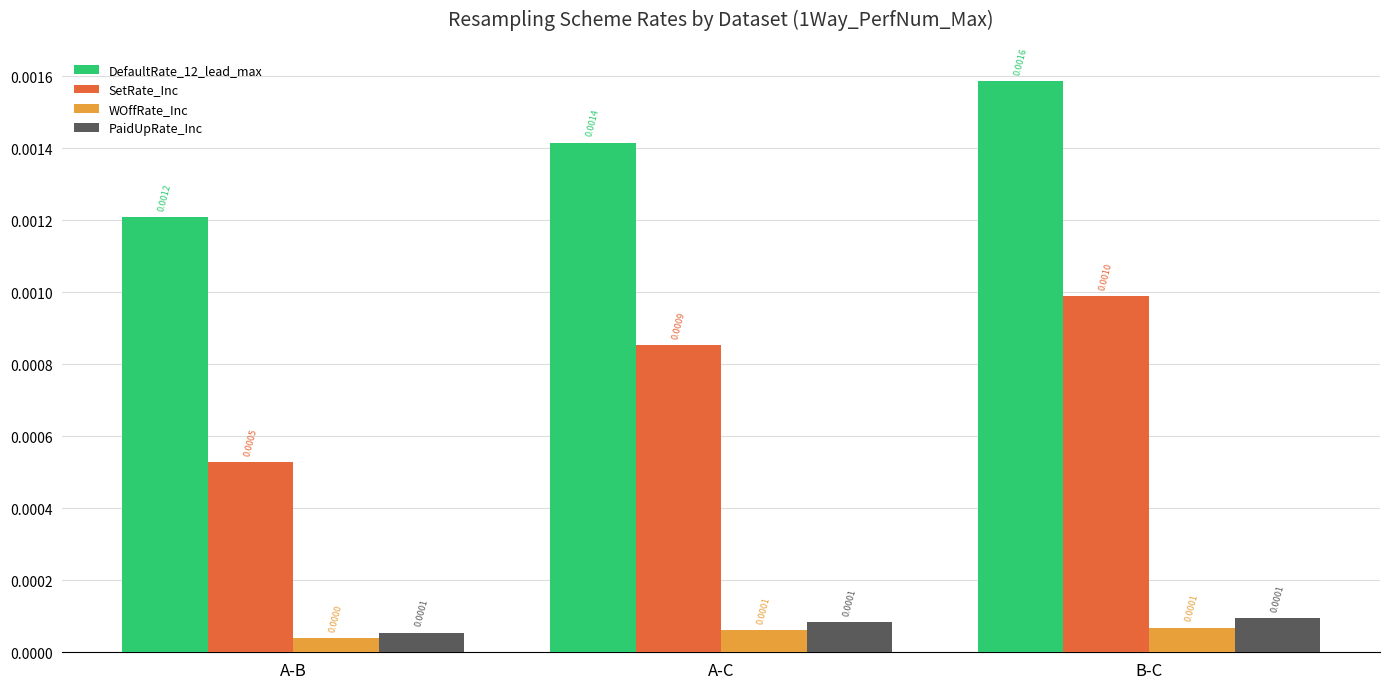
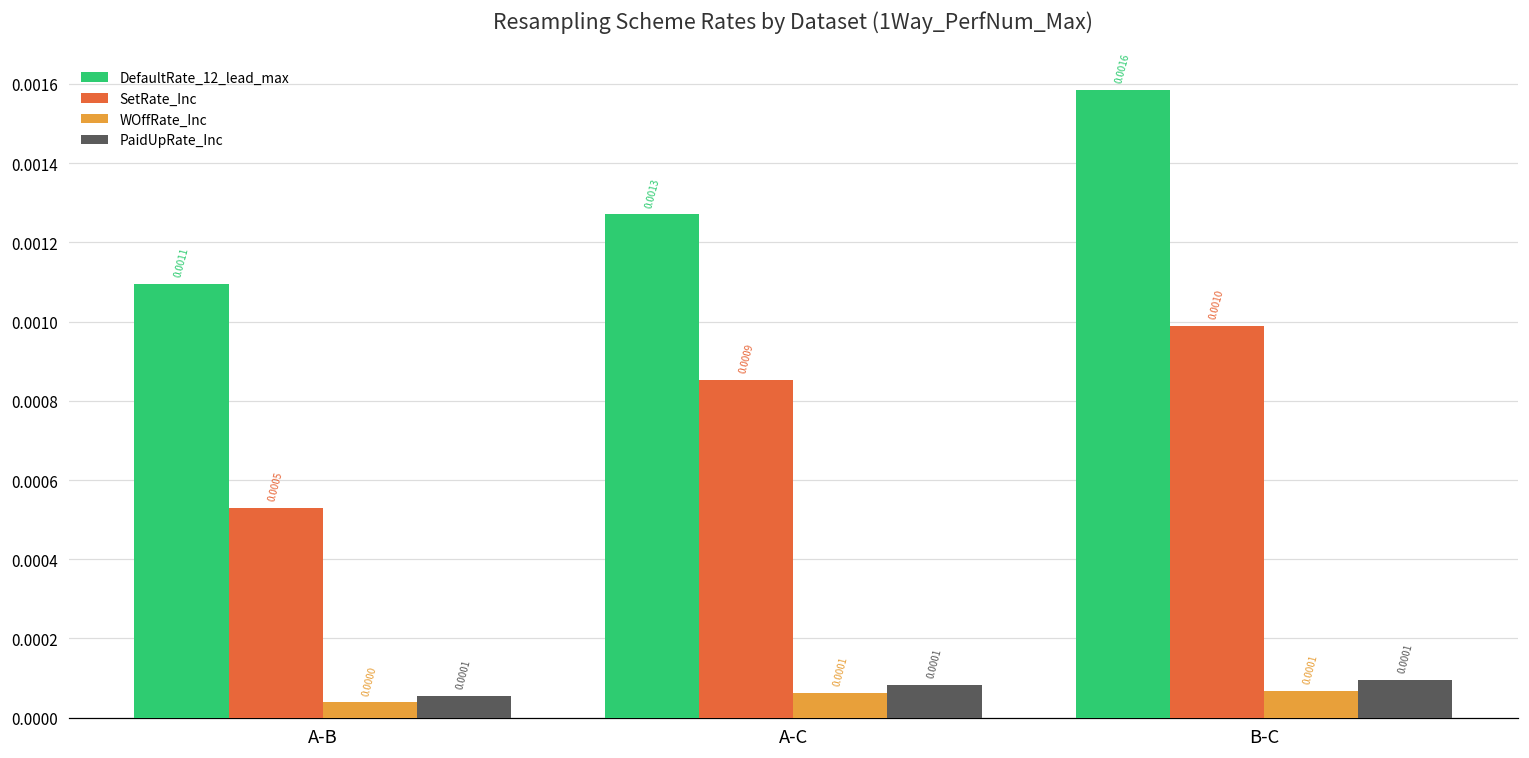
  {
    "DefaultRate_12_lead_max": {
-     "A-B": 0.0012,
-     "A-C": 0.0014,
+     "A-B": 0.0011,
+     "A-C": 0.0013,
      "B-C": 0.0016
    },
    "PaidUpRate_Inc": {
      "A-B": 0.0001,
      "A-C": 0.0001,
      "B-C": 0.0001
    }
  }
